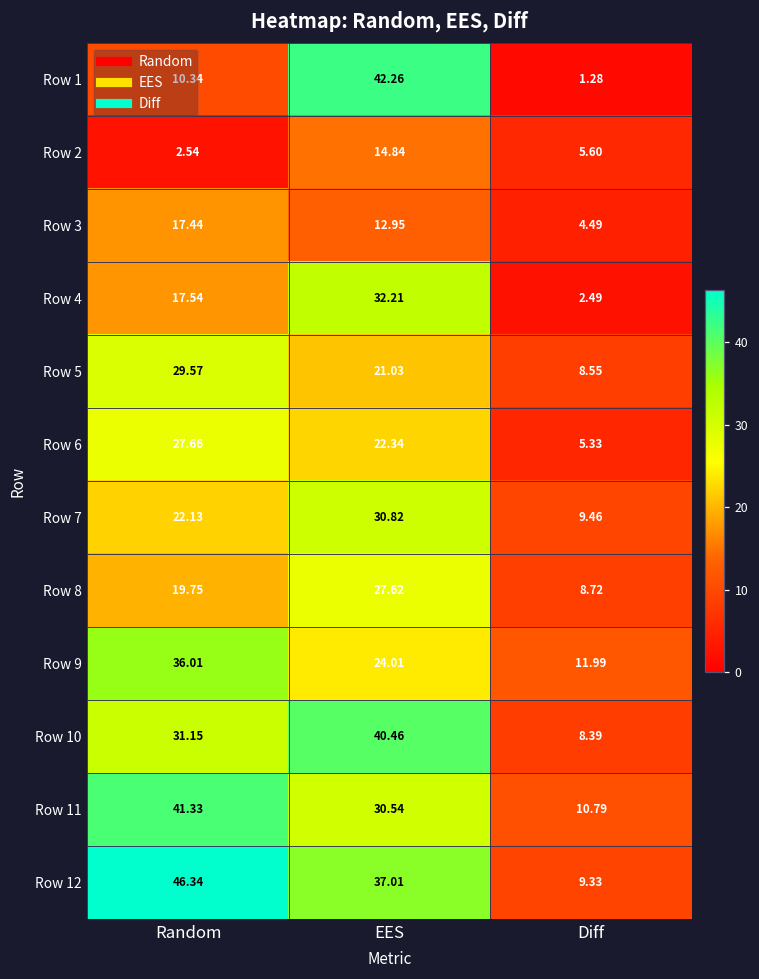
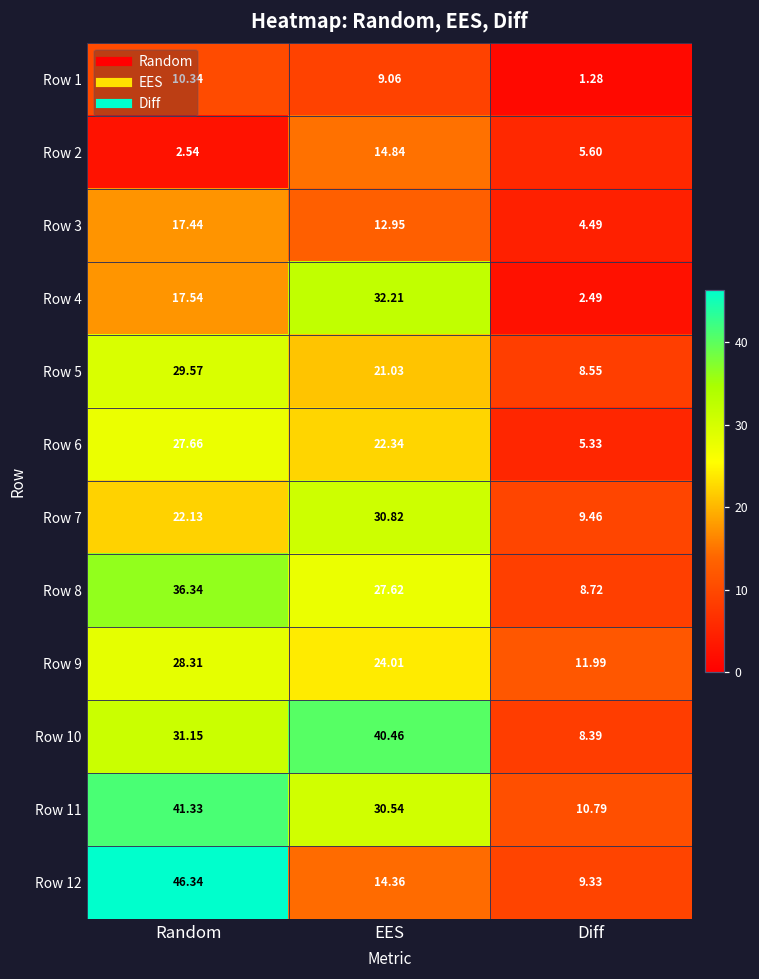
  {
    "Row 1": {
-     "EES": 42.26,
+     "EES": 9.06,
      "Diff": 1.28
    },
    "Row 2": {
      "Random": 2.54,
      "EES": 14.84,
      "Diff": 5.60
    },
    "Row 3": {
      "Random": 17.44,
      "EES": 12.95,
      "Diff": 4.49
    },
    "Row 4": {
      "Random": 17.54,
      "EES": 32.21,
      "Diff": 2.49
    },
    "Row 5": {
      "Random": 29.57,
      "EES": 21.03,
      "Diff": 8.55
    },
    "Row 6": {
      "Random": 27.66,
      "EES": 22.34,
      "Diff": 5.33
    },
    "Row 7": {
      "Random": 22.13,
      "EES": 30.82,
      "Diff": 9.46
    },
    "Row 8": {
-     "Random": 19.75,
+     "Random": 36.34,
      "EES": 27.62,
      "Diff": 8.72
    },
    "Row 9": {
-     "Random": 36.01,
+     "Random": 28.31,
      "EES": 24.01,
      "Diff": 11.99
    },
    "Row 10": {
      "Random": 31.15,
      "EES": 40.46,
      "Diff": 8.39
    },
    "Row 11": {
      "Random": 41.33,
      "EES": 30.54,
      "Diff": 10.79
    },
    "Row 12": {
      "Random": 46.34,
-     "EES": 37.01,
+     "EES": 14.36,
      "Diff": 9.33
    }
  }
